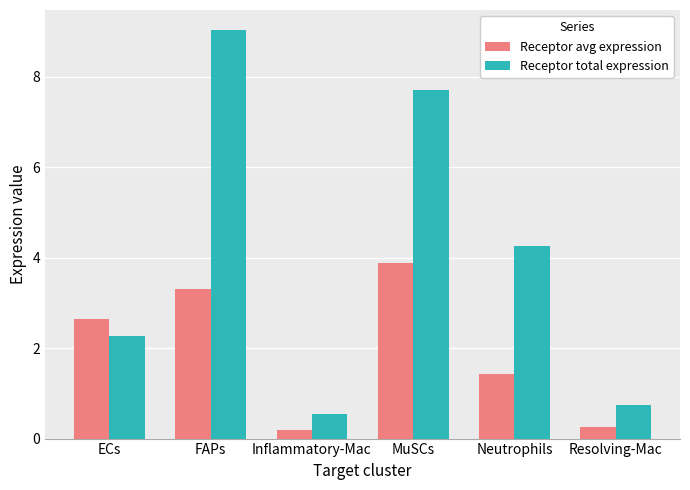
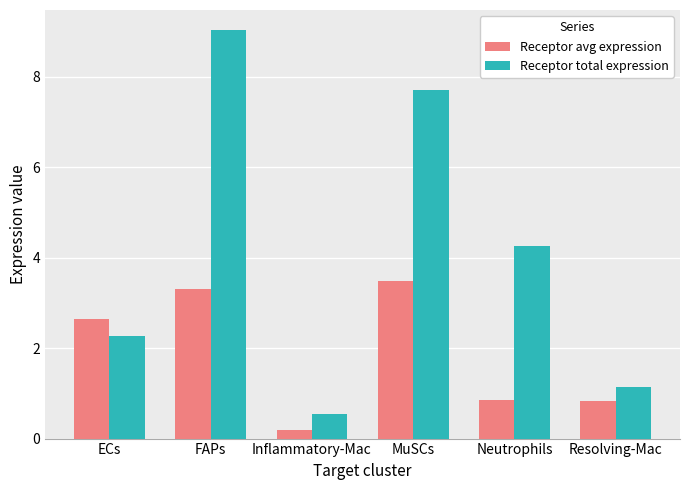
  {
    "Receptor avg expression": {
      "ECs": 2.6,
      "FAPs": 3.3,
      "Inflammatory-Mac": 0.2,
-     "MuSCs": 3.9,
-     "Neutrophils": 1.4,
-     "Resolving-Mac": 0.3
+     "MuSCs": 3.5,
+     "Neutrophils": 0.9,
+     "Resolving-Mac": 0.8
    },
    "Receptor total expression": {
      "ECs": 2.3,
      "FAPs": 9.0,
      "Inflammatory-Mac": 0.5,
      "MuSCs": 7.7,
      "Neutrophils": 4.3,
-     "Resolving-Mac": 0.8
+     "Resolving-Mac": 1.1
    }
  }
